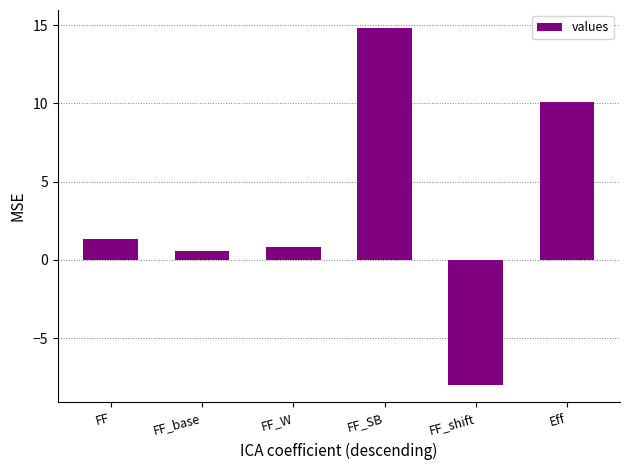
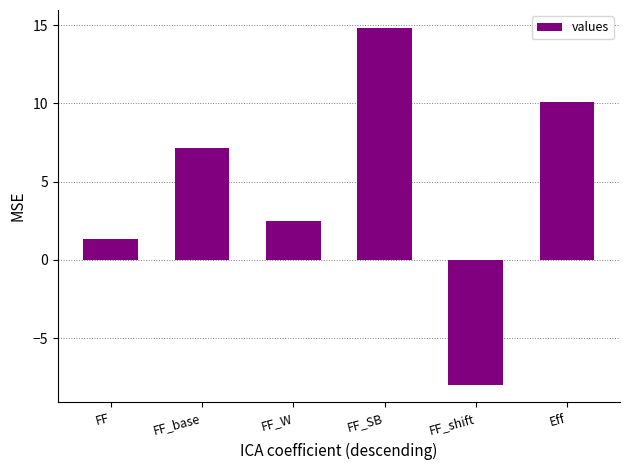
  {
    "FF": 1.3,
-   "FF_base": 0.6,
-   "FF_W": 0.8,
+   "FF_base": 7.1,
+   "FF_W": 2.5,
    "FF_SB": 14.8,
    "FF_shift": -8.0,
    "Eff": 10.1
  }
